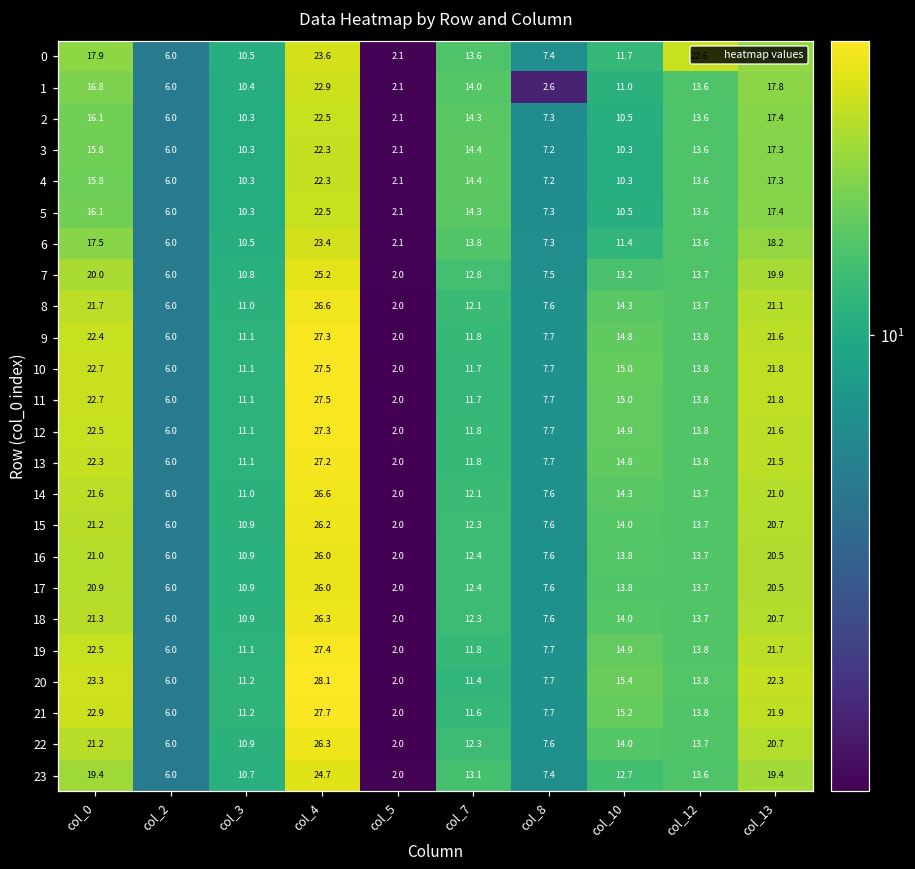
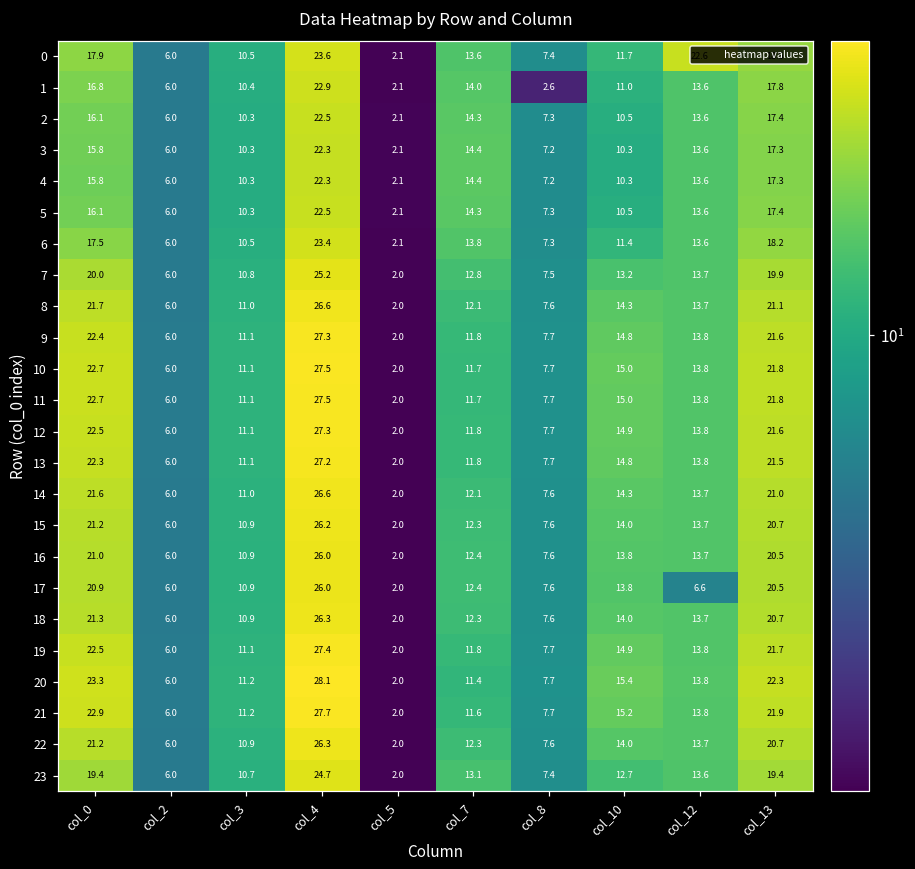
  {
    "17": {
      "col_0": 20.9,
      "col_2": 6.0,
      "col_3": 10.9,
      "col_4": 26.0,
      "col_5": 2.0,
      "col_7": 12.4,
      "col_8": 7.6,
      "col_10": 13.8,
-     "col_12": 13.7,
+     "col_12": 6.6,
      "col_13": 20.5
    }
  }
